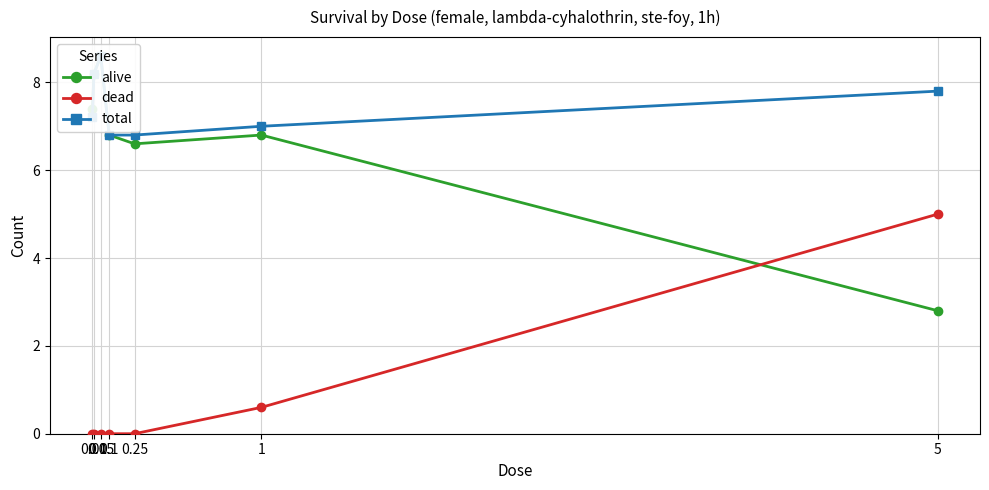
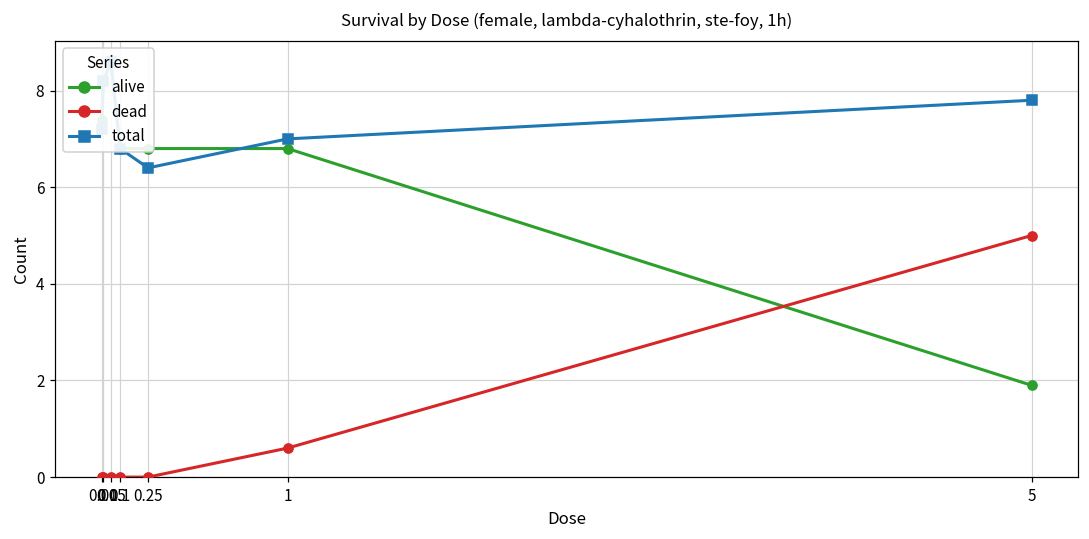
  {
    "alive": {
-     "0.25": 6.6,
+     "0.25": 6.8,
      "1": 6.8,
-     "5": 2.8
+     "5": 1.9
    },
    "dead": {
      "0.25": 0.0,
      "1": 0.6,
      "5": 5.0
    },
    "total": {
-     "0.25": 6.8,
+     "0.25": 6.4,
      "1": 7.0,
      "5": 7.8
    }
  }
